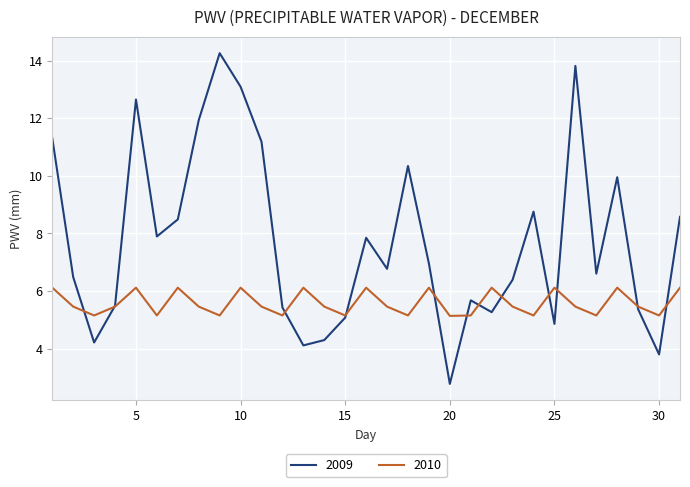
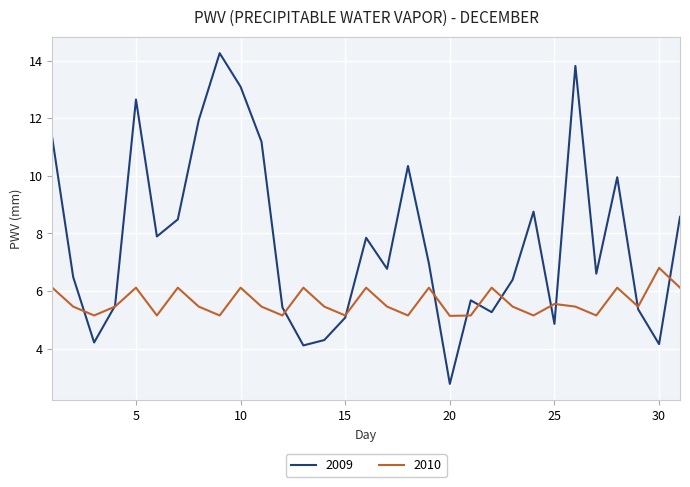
  {
    "2009": {
      "5": 12.6,
      "10": 13.1,
      "20": 2.8,
      "25": 4.9,
-     "30": 3.8
+     "30": 4.2
    },
    "2010": {
      "5": 6.1,
      "10": 6.1,
      "20": 5.1,
-     "25": 6.1,
-     "30": 5.1
+     "25": 5.5,
+     "30": 6.8
    }
  }
